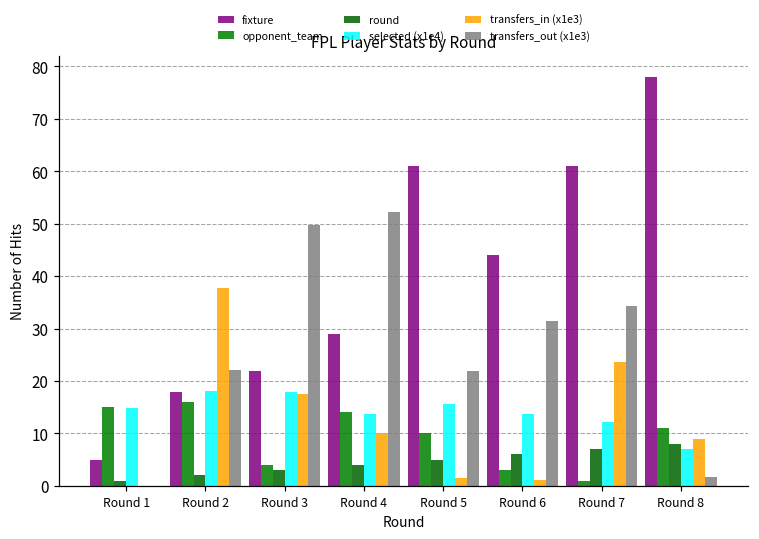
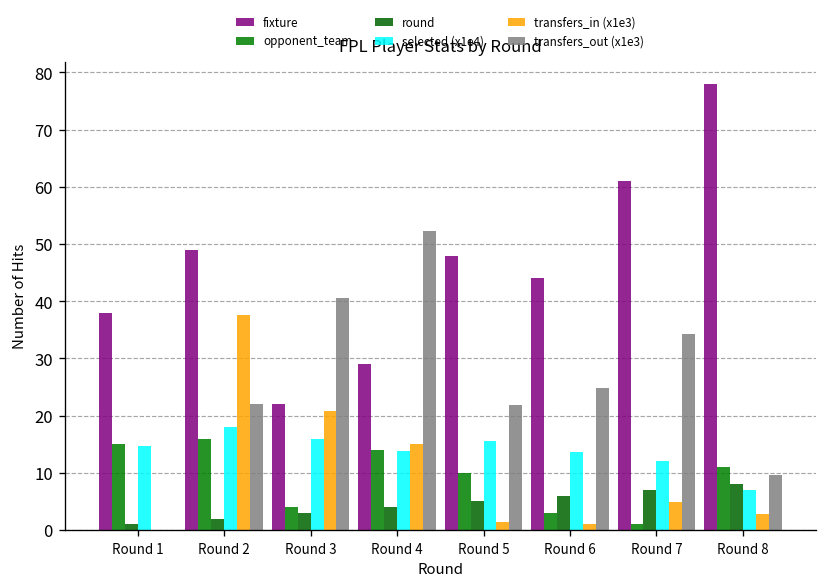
  {
    "fixture": {
-     "Round 1": 5,
-     "Round 2": 18,
+     "Round 1": 38,
+     "Round 2": 49,
      "Round 3": 22,
      "Round 4": 29,
-     "Round 5": 61,
+     "Round 5": 48,
      "Round 6": 44,
      "Round 7": 61,
      "Round 8": 78
    },
    "selected (x1e4)": {
      "Round 1": 15,
      "Round 2": 18,
-     "Round 3": 18,
+     "Round 3": 16,
      "Round 4": 14,
      "Round 5": 16,
      "Round 6": 14,
      "Round 7": 12,
      "Round 8": 7
    },
    "transfers_in (x1e3)": {
      "Round 1": 0,
      "Round 2": 38,
-     "Round 3": 17,
-     "Round 4": 10,
+     "Round 3": 21,
+     "Round 4": 15,
      "Round 5": 1,
      "Round 6": 1,
-     "Round 7": 24,
-     "Round 8": 9
+     "Round 7": 5,
+     "Round 8": 3
    },
    "transfers_out (x1e3)": {
      "Round 1": 0,
      "Round 2": 22,
-     "Round 3": 50,
+     "Round 3": 41,
      "Round 4": 52,
      "Round 5": 22,
-     "Round 6": 31,
+     "Round 6": 25,
      "Round 7": 34,
-     "Round 8": 2
+     "Round 8": 10
    }
  }
